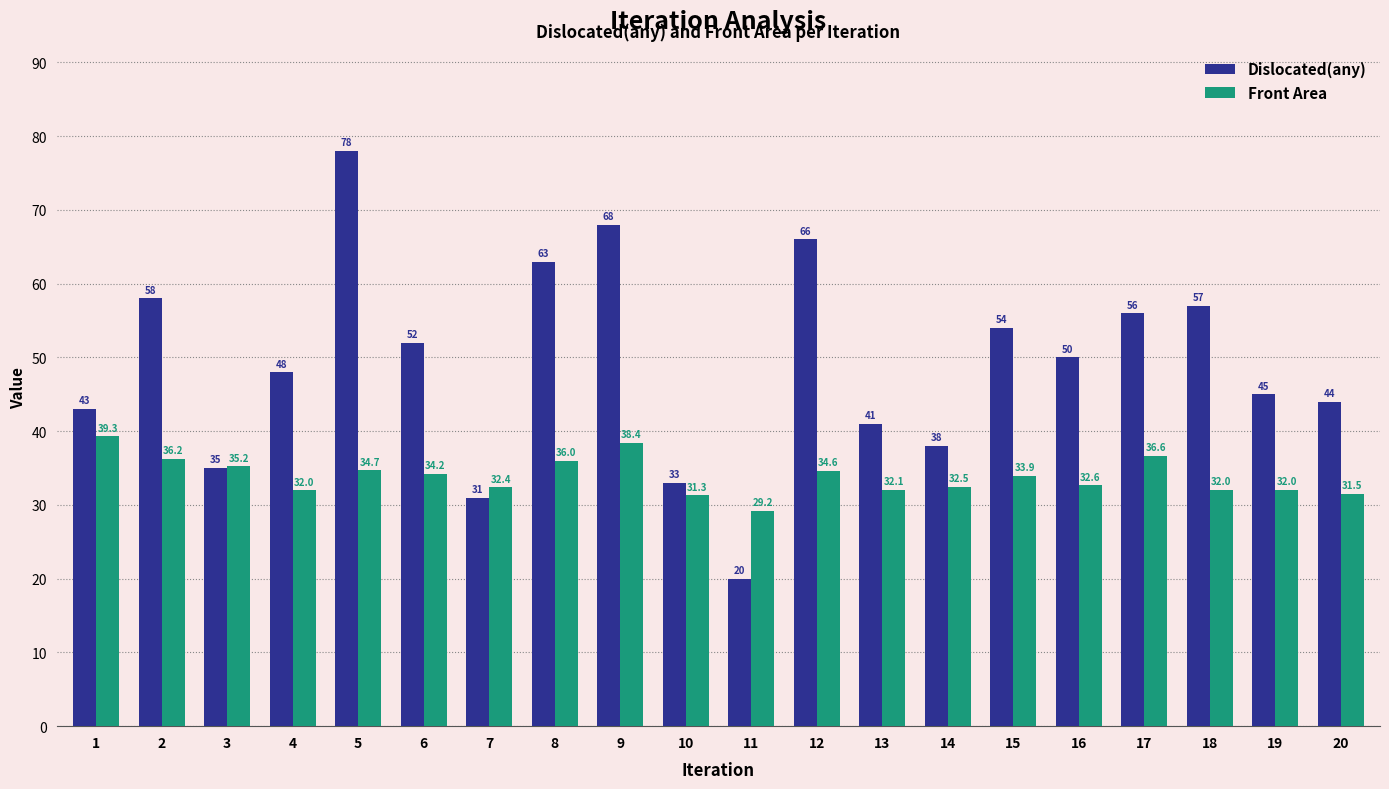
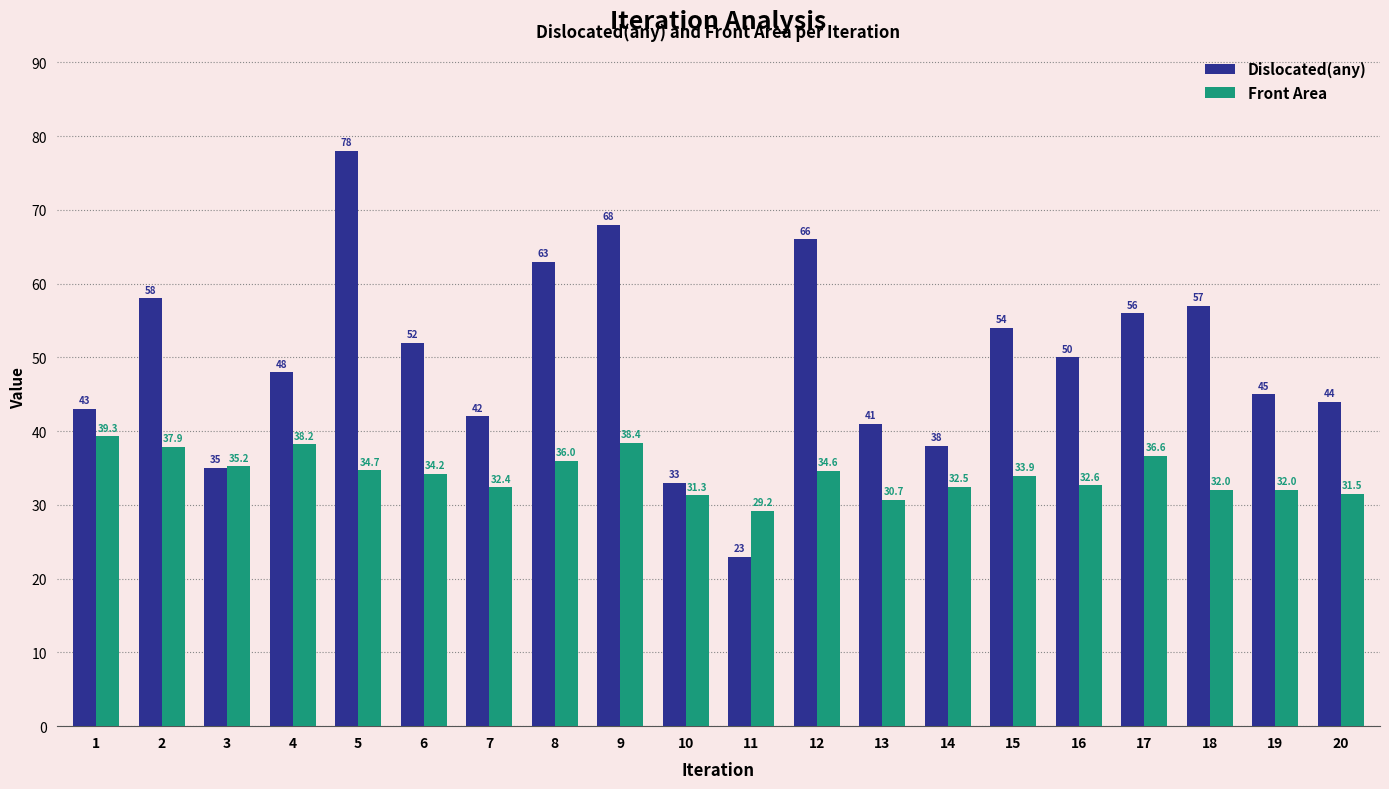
  {
    "Dislocated(any)": {
      "1": 43,
      "2": 58,
      "3": 35,
      "4": 48,
      "5": 78,
      "6": 52,
-     "7": 31,
+     "7": 42,
      "8": 63,
      "9": 68,
      "10": 33,
-     "11": 20,
+     "11": 23,
      "12": 66,
      "13": 41,
      "14": 38,
      "15": 54,
      "16": 50,
      "17": 56,
      "18": 57,
      "19": 45,
      "20": 44
    },
    "Front Area": {
      "1": 39.3,
-     "2": 36.2,
+     "2": 37.9,
      "3": 35.2,
-     "4": 32.0,
+     "4": 38.2,
      "5": 34.7,
      "6": 34.2,
      "7": 32.4,
      "8": 36.0,
      "9": 38.4,
      "10": 31.3,
      "11": 29.2,
      "12": 34.6,
-     "13": 32.1,
+     "13": 30.7,
      "14": 32.5,
      "15": 33.9,
      "16": 32.6,
      "17": 36.6,
      "18": 32.0,
      "19": 32.0,
      "20": 31.5
    }
  }
